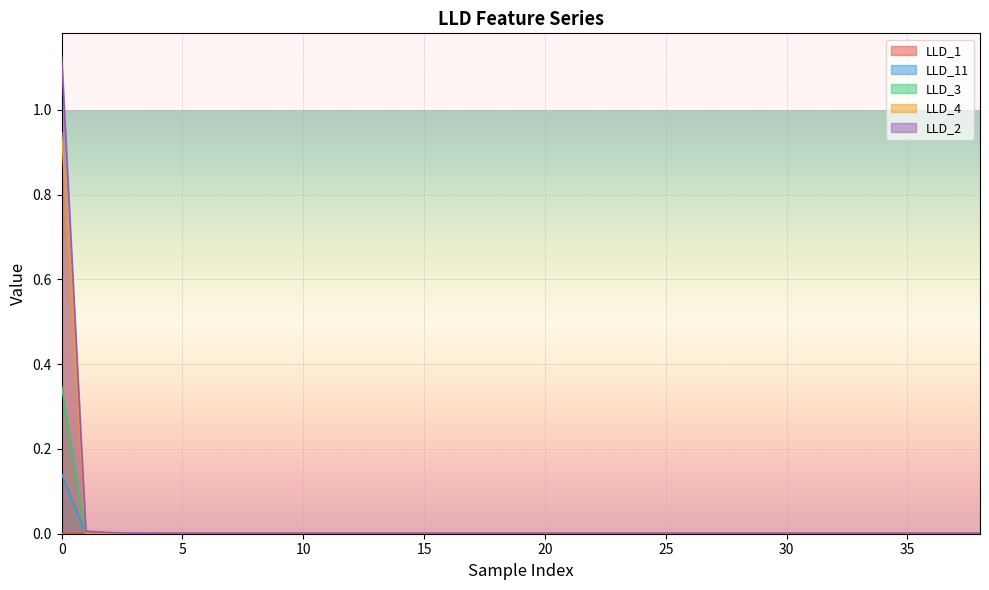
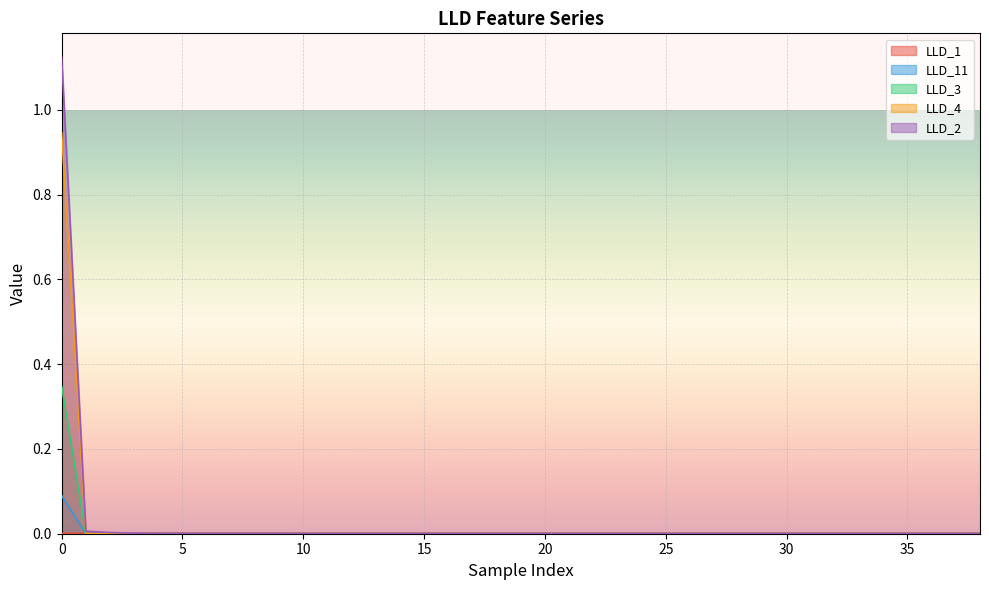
  {
    "LLD_1": {
      "0": 0.00
    },
    "LLD_11": {
-     "0": 0.14
+     "0": 0.09
    },
    "LLD_3": {
      "0": 0.35
    },
    "LLD_4": {
      "0": 0.95
    },
    "LLD_2": {
      "0": 1.12
    }
  }
